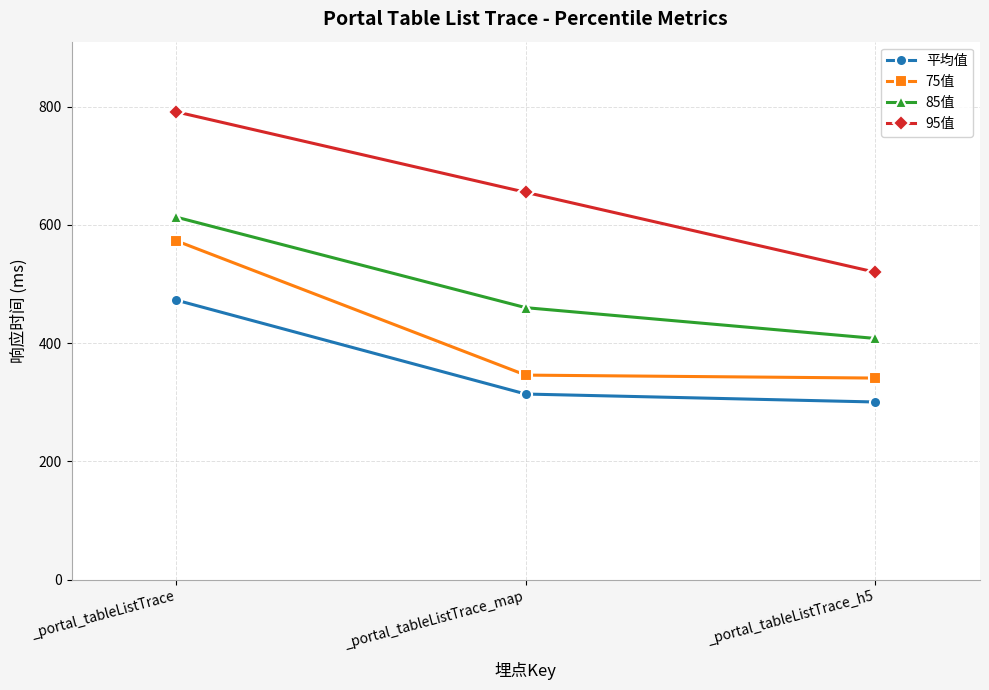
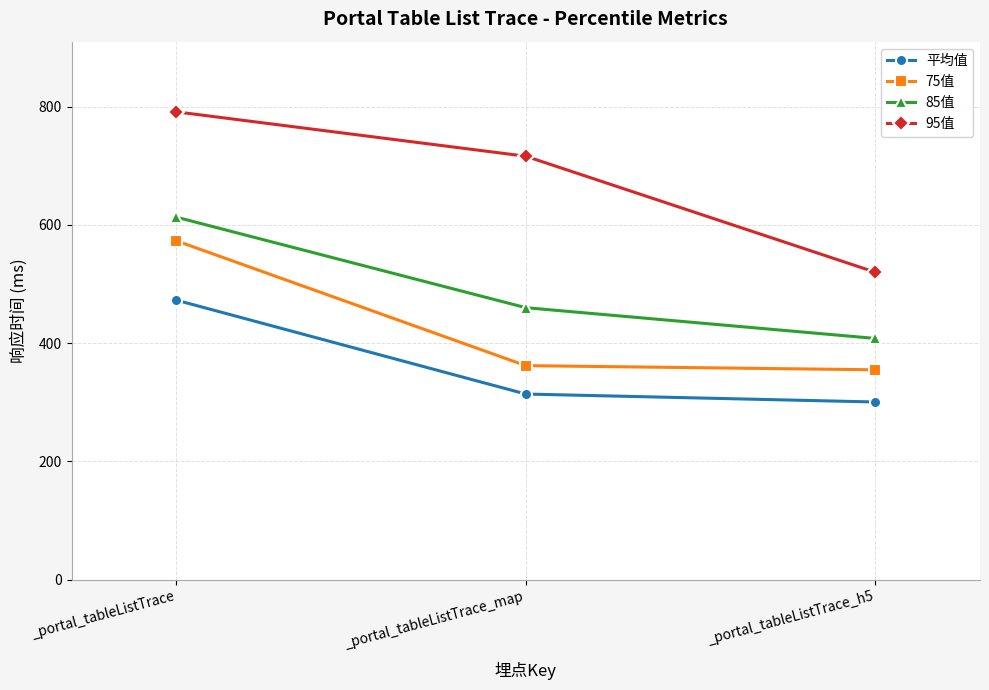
  {
    "平均值": {
      "_portal_tableListTrace": 470,
      "_portal_tableListTrace_map": 310,
      "_portal_tableListTrace_h5": 300
    },
    "75值": {
      "_portal_tableListTrace": 570,
-     "_portal_tableListTrace_map": 350,
-     "_portal_tableListTrace_h5": 340
+     "_portal_tableListTrace_map": 360,
+     "_portal_tableListTrace_h5": 360
    },
    "85值": {
      "_portal_tableListTrace": 610,
      "_portal_tableListTrace_map": 460,
      "_portal_tableListTrace_h5": 410
    },
    "95值": {
      "_portal_tableListTrace": 790,
-     "_portal_tableListTrace_map": 660,
+     "_portal_tableListTrace_map": 720,
      "_portal_tableListTrace_h5": 520
    }
  }
